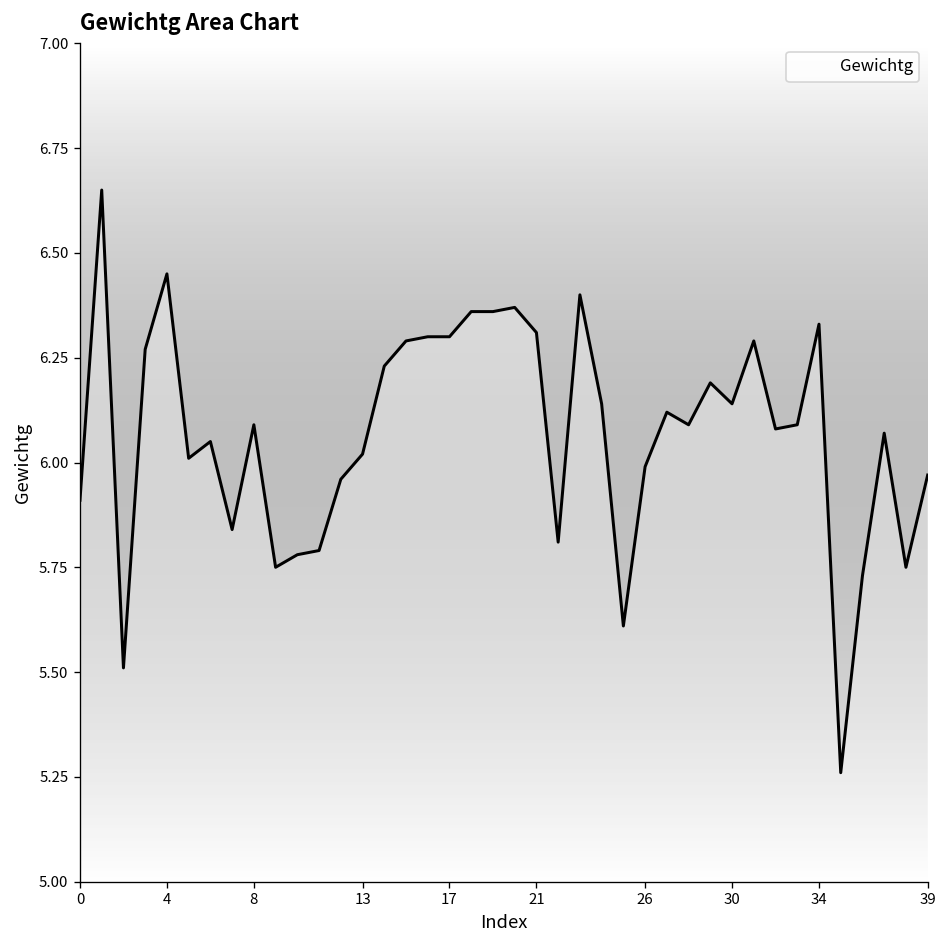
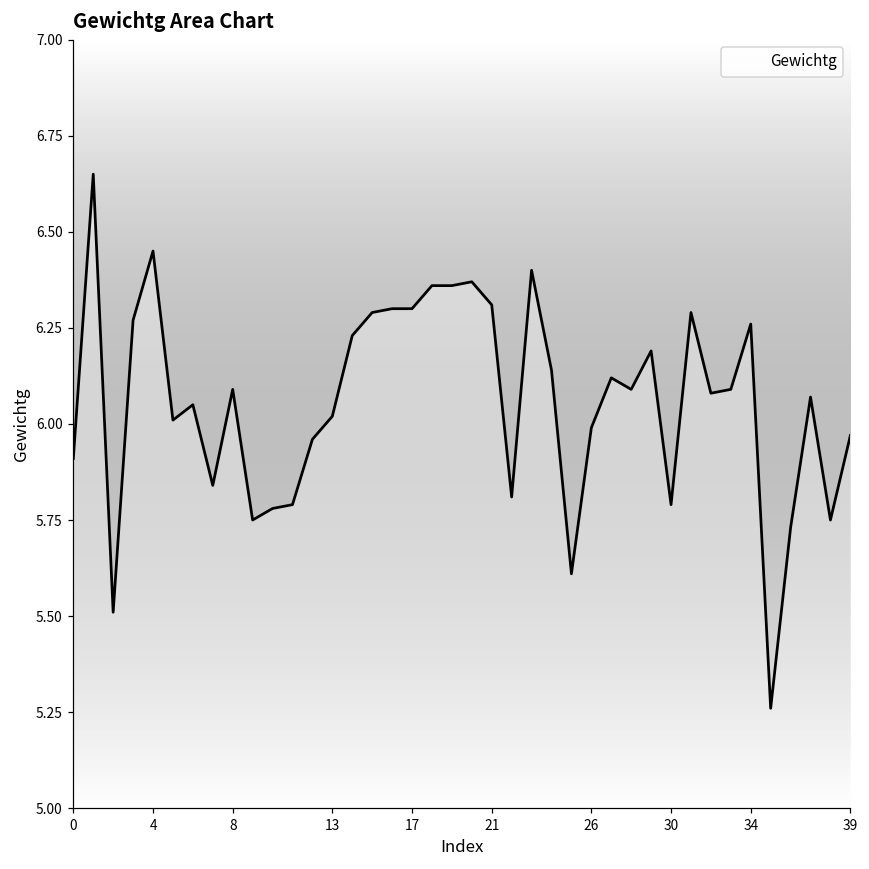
  {
    "0": 5.91,
    "4": 6.45,
    "8": 6.09,
    "13": 6.02,
    "17": 6.30,
    "21": 6.31,
    "26": 5.99,
-   "30": 6.14,
-   "34": 6.33,
+   "30": 5.79,
+   "34": 6.26,
    "39": 5.97
  }
